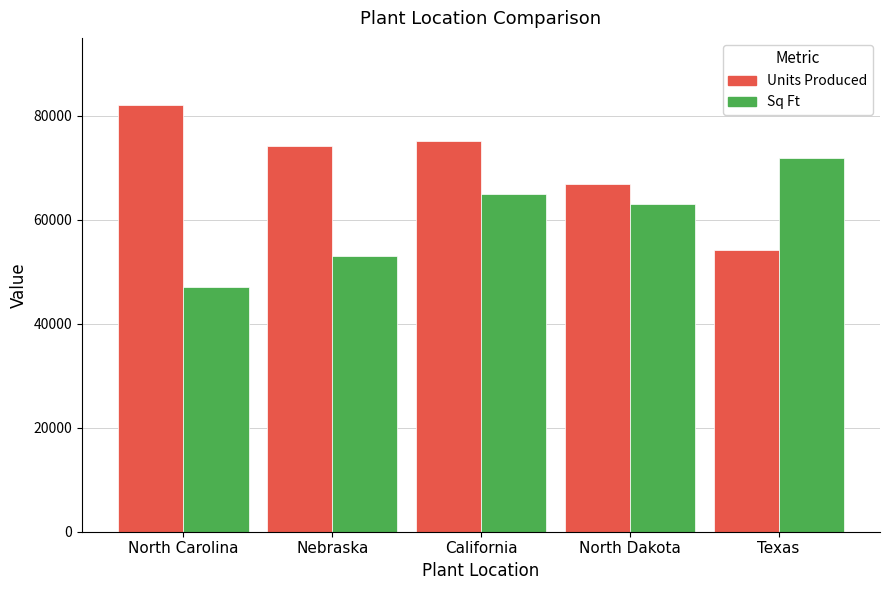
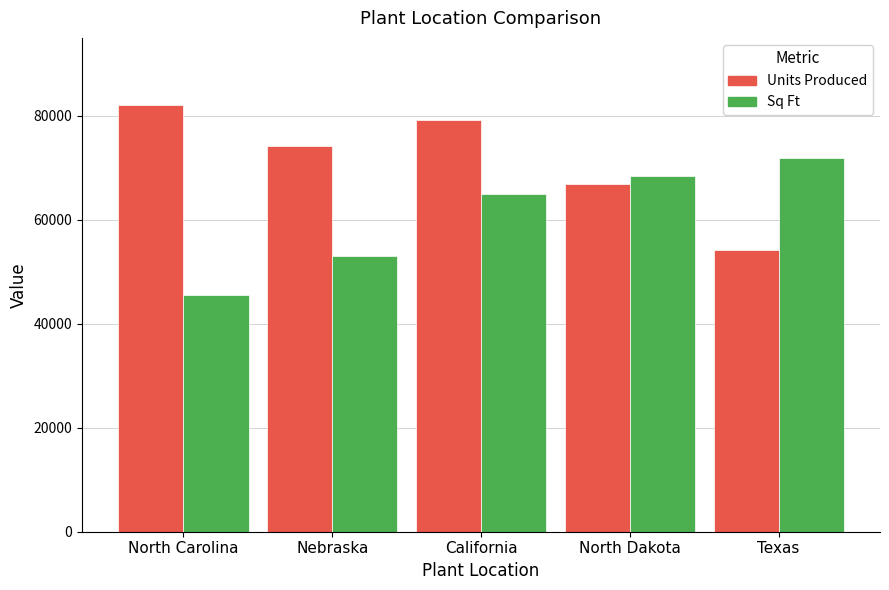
  {
    "Units Produced": {
      "North Carolina": 82000,
      "Nebraska": 74000,
-     "California": 75000,
+     "California": 79000,
      "North Dakota": 67000,
      "Texas": 54000
    },
    "Sq Ft": {
-     "North Carolina": 47000,
+     "North Carolina": 45000,
      "Nebraska": 53000,
      "California": 65000,
-     "North Dakota": 63000,
+     "North Dakota": 68000,
      "Texas": 72000
    }
  }
